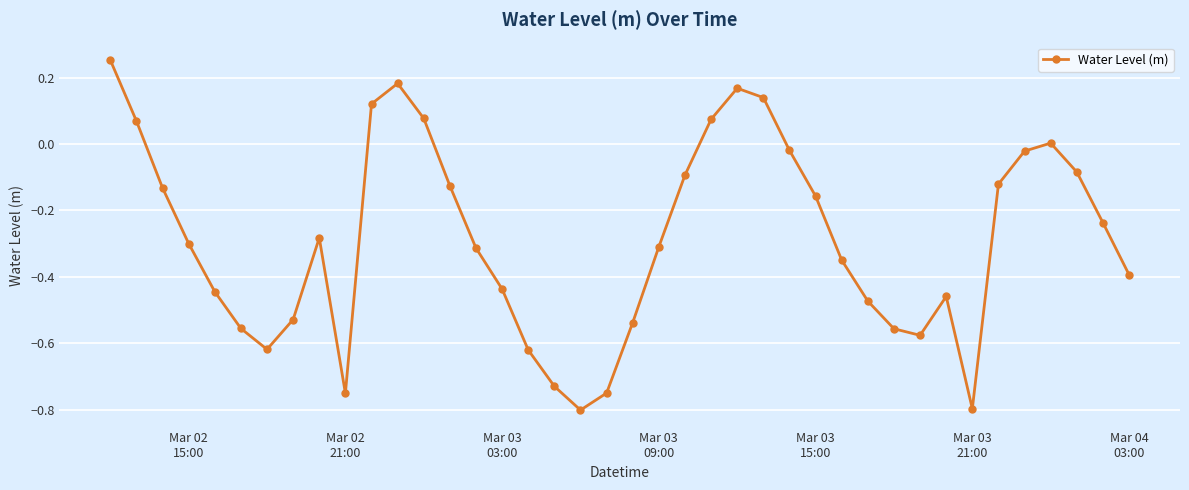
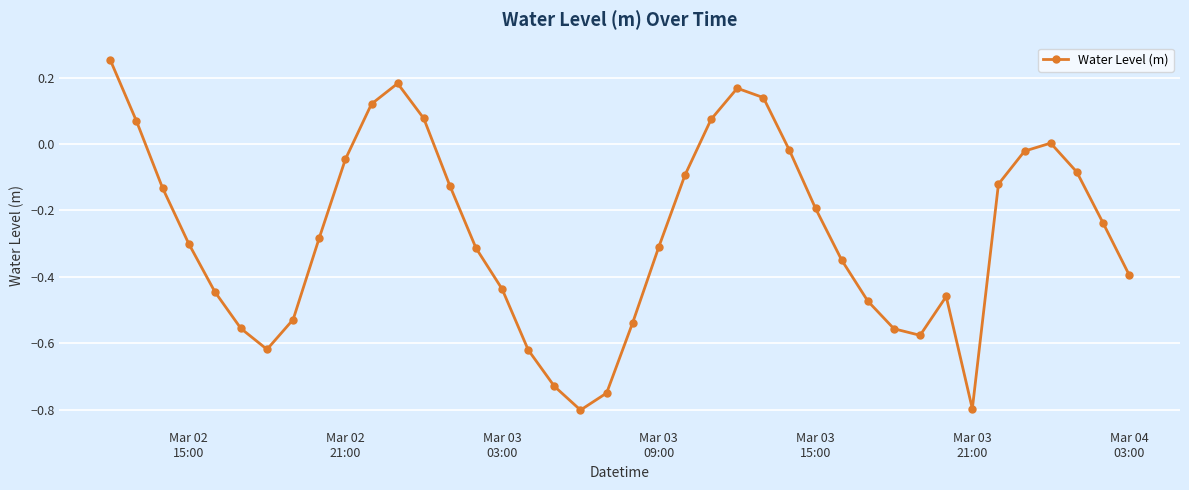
  {
    "Mar 02 15:00": -0.30,
-   "Mar 02 21:00": -0.75,
+   "Mar 02 21:00": -0.05,
    "Mar 03 03:00": -0.44,
    "Mar 03 09:00": -0.31,
-   "Mar 03 15:00": -0.16,
+   "Mar 03 15:00": -0.19,
    "Mar 03 21:00": -0.80,
    "Mar 04 03:00": -0.39
  }
